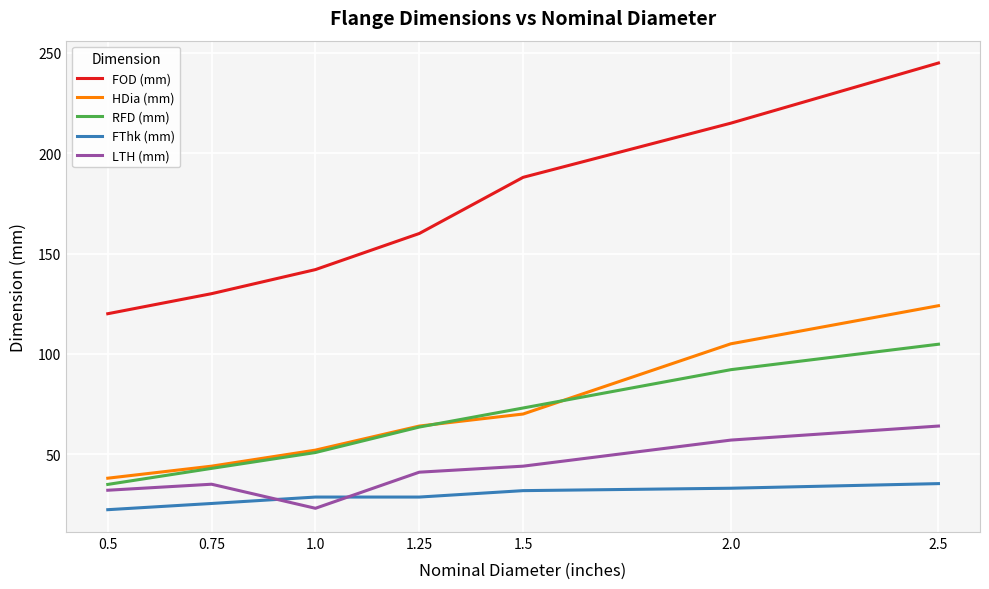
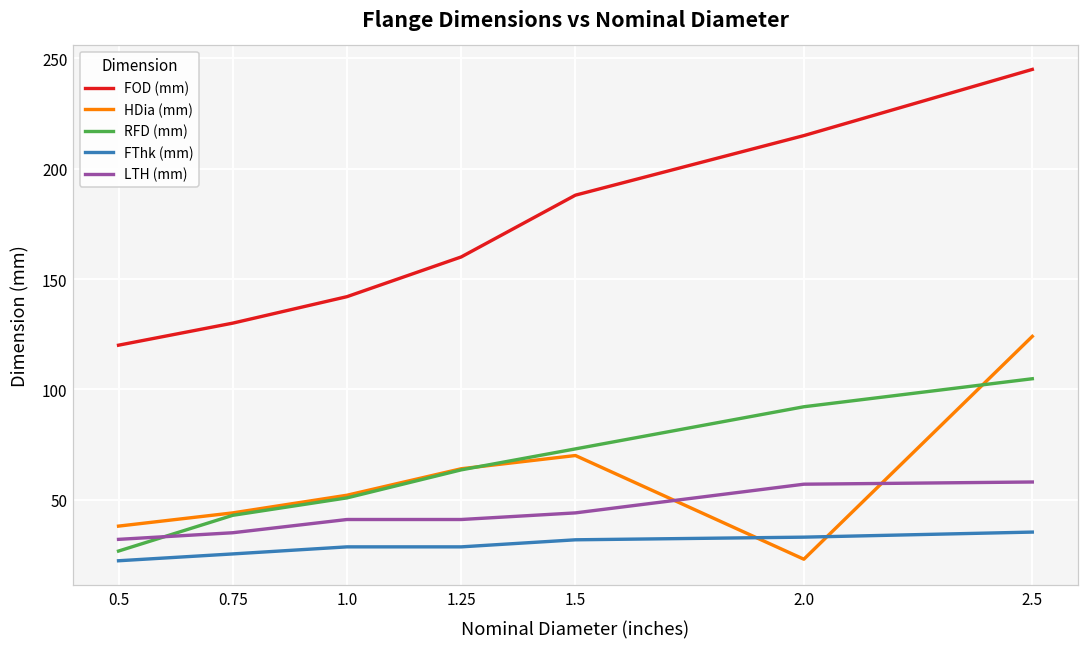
  {
    "FOD (mm)": {
      "0.5": 120,
      "0.75": 130,
      "1.0": 142,
      "1.25": 160,
      "1.5": 188,
      "2.0": 215,
      "2.5": 245
    },
    "HDia (mm)": {
      "0.5": 38,
      "1.5": 70,
-     "2.0": 105,
+     "2.0": 23,
      "2.5": 124
    },
    "RFD (mm)": {
-     "0.5": 35,
+     "0.5": 27,
      "1.5": 73,
      "2.0": 92,
      "2.5": 105
    },
    "FThk (mm)": {
      "0.5": 22,
      "0.75": 25,
      "1.0": 29,
      "1.25": 29,
      "1.5": 32,
      "2.0": 33,
      "2.5": 35
    },
    "LTH (mm)": {
      "0.5": 32,
      "0.75": 35,
-     "1.0": 23,
+     "1.0": 41,
      "1.25": 41,
      "1.5": 44,
      "2.0": 57,
-     "2.5": 64
+     "2.5": 58
    }
  }
